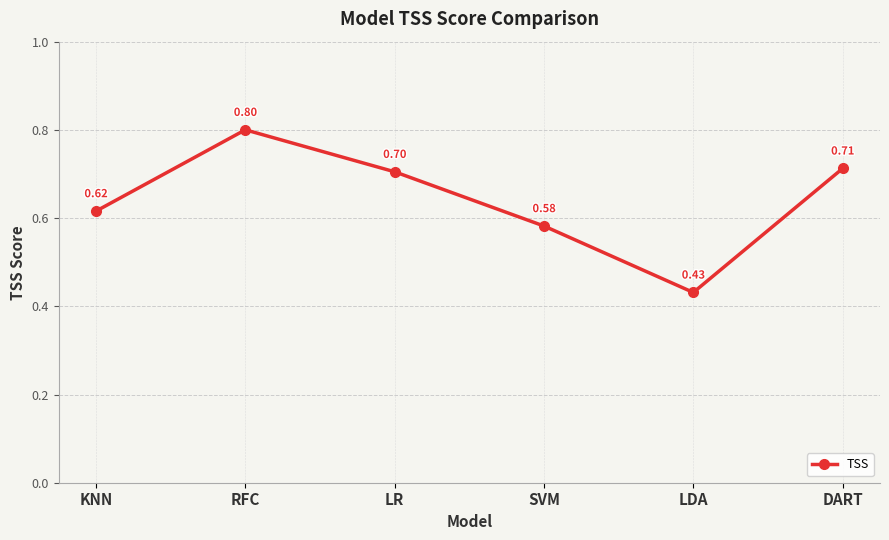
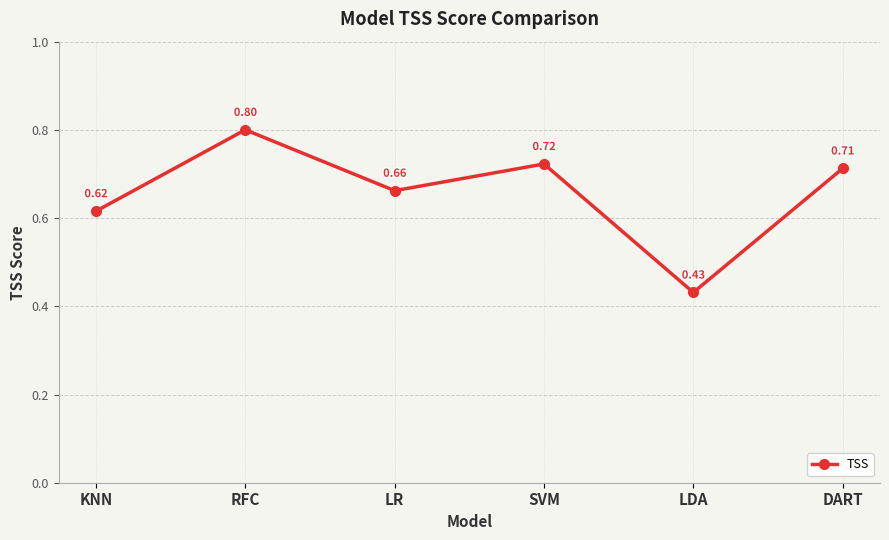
  {
    "KNN": 0.62,
    "RFC": 0.80,
-   "LR": 0.70,
-   "SVM": 0.58,
+   "LR": 0.66,
+   "SVM": 0.72,
    "LDA": 0.43,
    "DART": 0.71
  }
